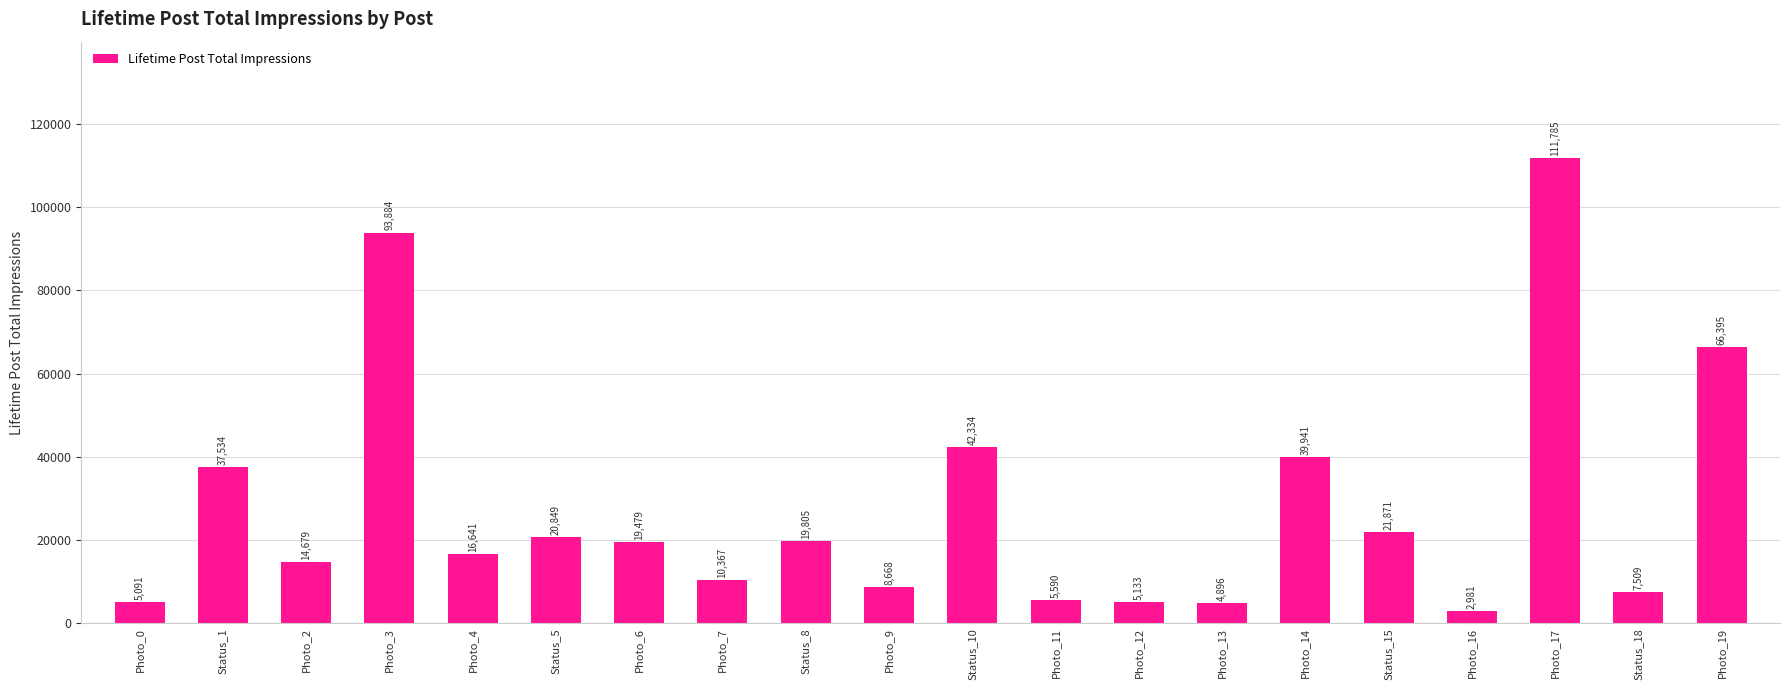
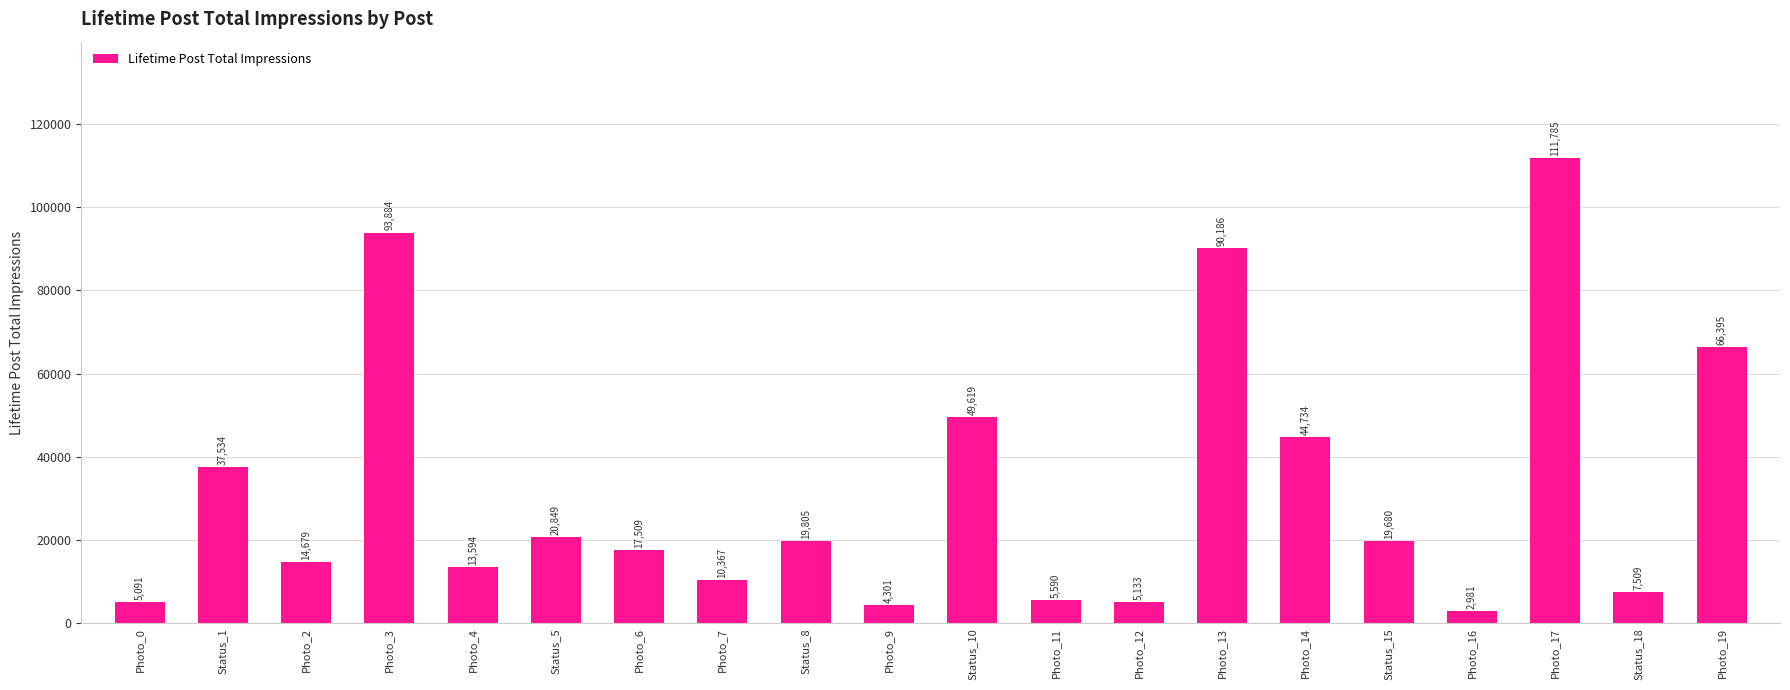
  {
    "Photo_0": "5,091",
    "Status_1": "37,534",
    "Photo_2": "14,679",
    "Photo_3": "93,884",
-   "Photo_4": "16,641",
+   "Photo_4": "13,594",
    "Status_5": "20,849",
-   "Photo_6": "19,479",
+   "Photo_6": "17,509",
    "Photo_7": "10,367",
    "Status_8": "19,805",
-   "Photo_9": "8,668",
-   "Status_10": "42,334",
+   "Photo_9": "4,301",
+   "Status_10": "49,619",
    "Photo_11": "5,590",
    "Photo_12": "5,133",
-   "Photo_13": "4,896",
-   "Photo_14": "39,941",
-   "Status_15": "21,871",
+   "Photo_13": "90,186",
+   "Photo_14": "44,734",
+   "Status_15": "19,680",
    "Photo_16": "2,981",
    "Photo_17": "111,785",
    "Status_18": "7,509",
    "Photo_19": "66,395"
  }
